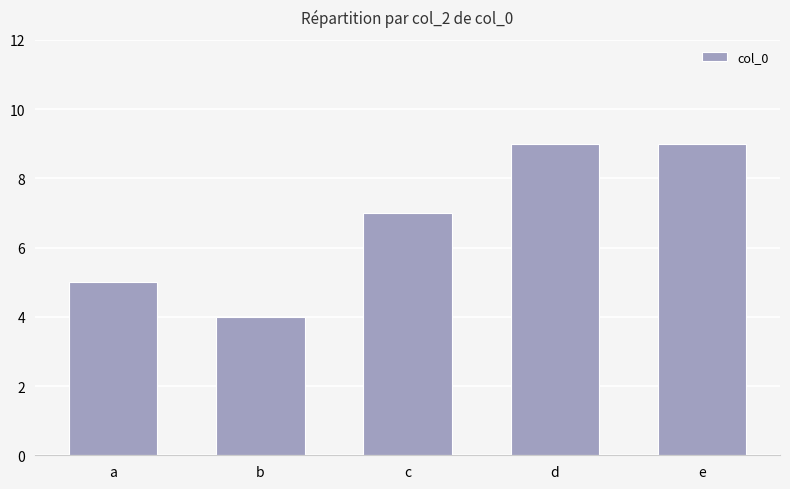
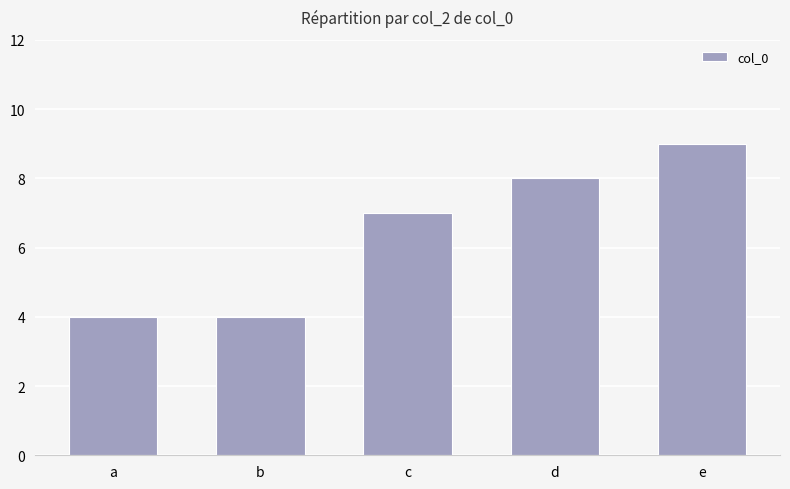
  {
-   "a": 5,
+   "a": 4,
    "b": 4,
    "c": 7,
-   "d": 9,
+   "d": 8,
    "e": 9
  }
